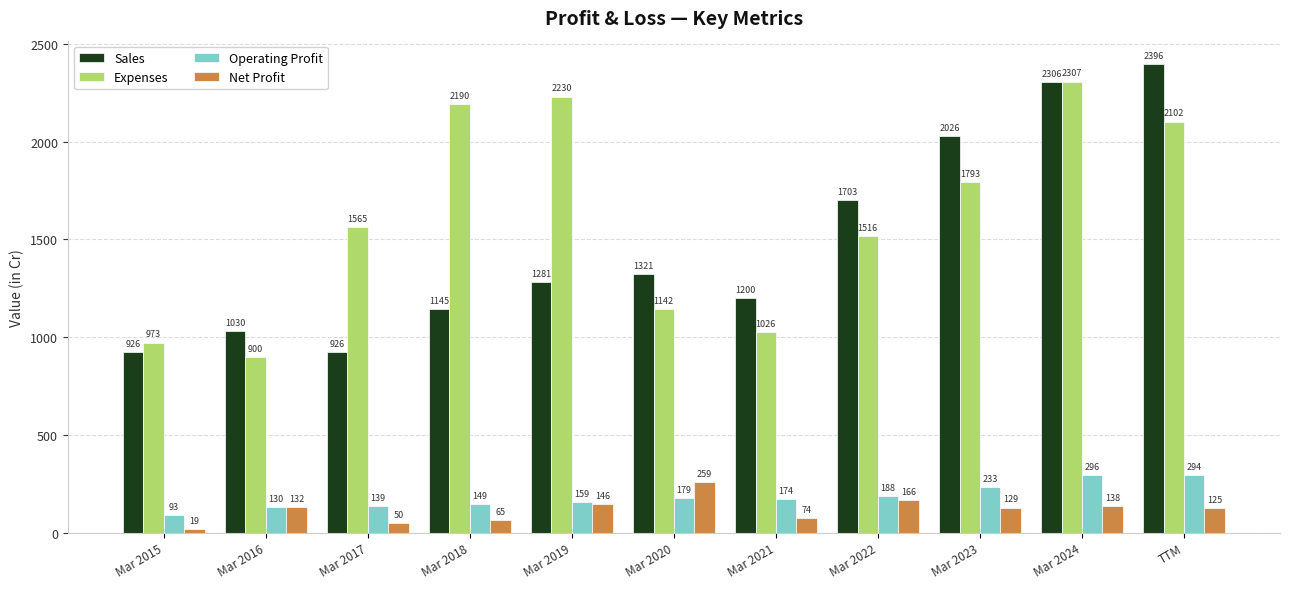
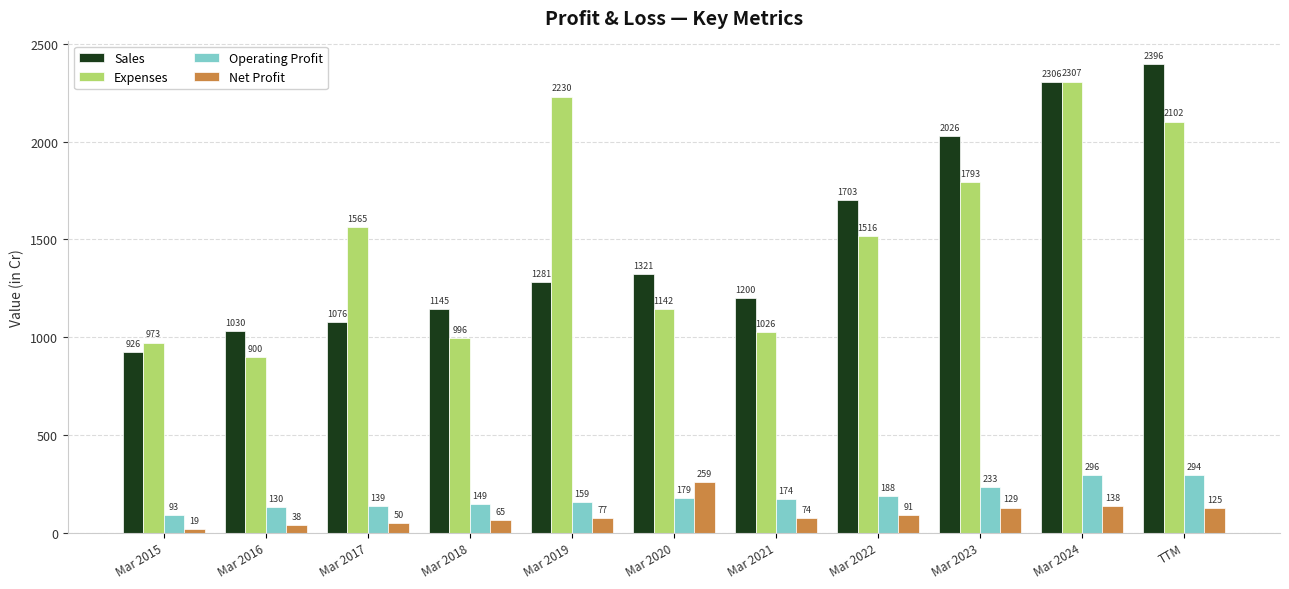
  {
    "Sales": {
      "Mar 2015": 926,
      "Mar 2016": 1030,
-     "Mar 2017": 926,
+     "Mar 2017": 1076,
      "Mar 2018": 1145,
      "Mar 2019": 1281,
      "Mar 2020": 1321,
      "Mar 2021": 1200,
      "Mar 2022": 1703,
      "Mar 2023": 2026,
      "Mar 2024": 2306,
      "TTM": 2396
    },
    "Expenses": {
      "Mar 2015": 973,
      "Mar 2016": 900,
      "Mar 2017": 1565,
-     "Mar 2018": 2190,
+     "Mar 2018": 996,
      "Mar 2019": 2230,
      "Mar 2020": 1142,
      "Mar 2021": 1026,
      "Mar 2022": 1516,
      "Mar 2023": 1793,
      "Mar 2024": 2307,
      "TTM": 2102
    },
    "Operating Profit": {
      "Mar 2015": 93,
      "Mar 2016": 130,
      "Mar 2017": 139,
      "Mar 2018": 149,
      "Mar 2019": 159,
      "Mar 2020": 179,
      "Mar 2021": 174,
      "Mar 2022": 188,
      "Mar 2023": 233,
      "Mar 2024": 296,
      "TTM": 294
    },
    "Net Profit": {
      "Mar 2015": 19,
-     "Mar 2016": 132,
+     "Mar 2016": 38,
      "Mar 2017": 50,
      "Mar 2018": 65,
-     "Mar 2019": 146,
+     "Mar 2019": 77,
      "Mar 2020": 259,
      "Mar 2021": 74,
-     "Mar 2022": 166,
+     "Mar 2022": 91,
      "Mar 2023": 129,
      "Mar 2024": 138,
      "TTM": 125
    }
  }
